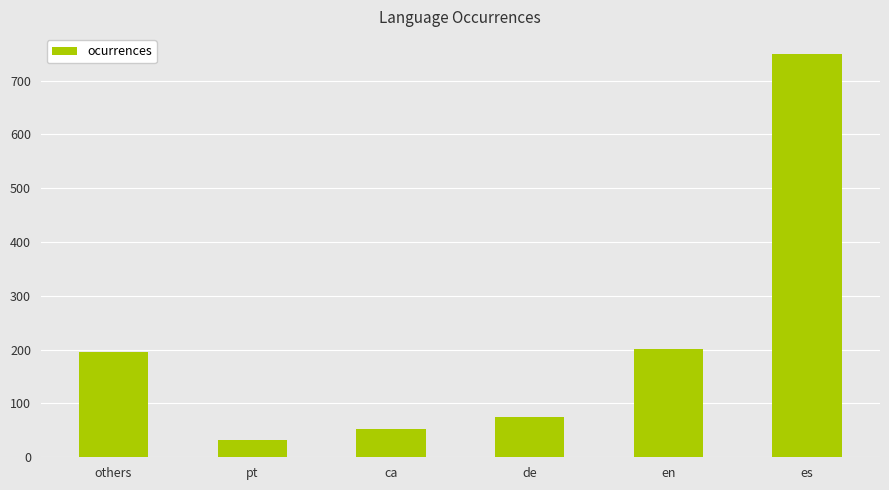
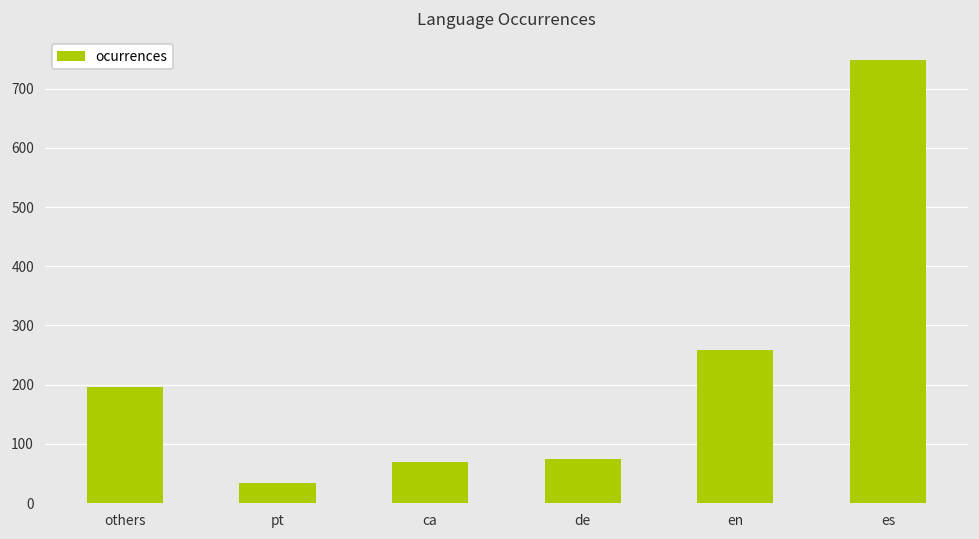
  {
    "others": 200,
    "pt": 30,
-   "ca": 50,
+   "ca": 70,
    "de": 70,
-   "en": 200,
+   "en": 260,
    "es": 750
  }
